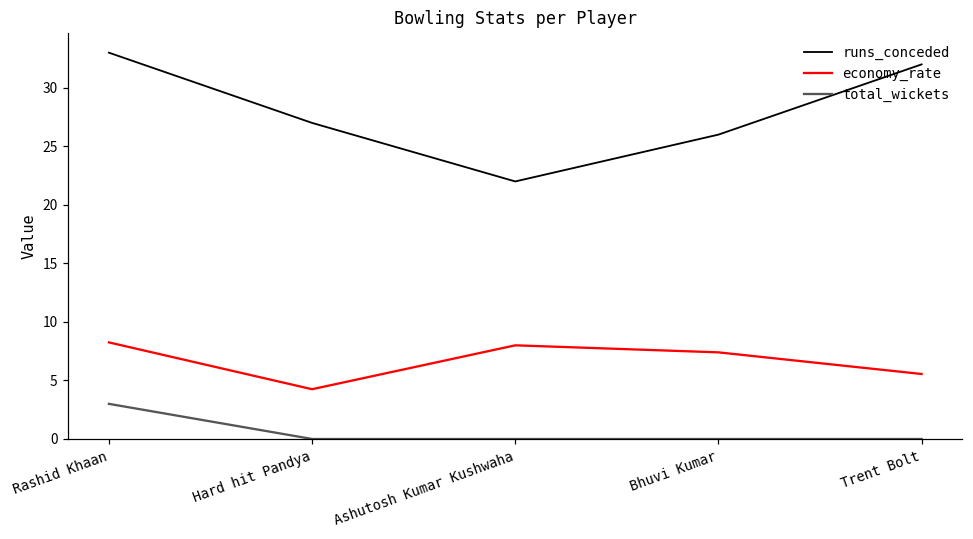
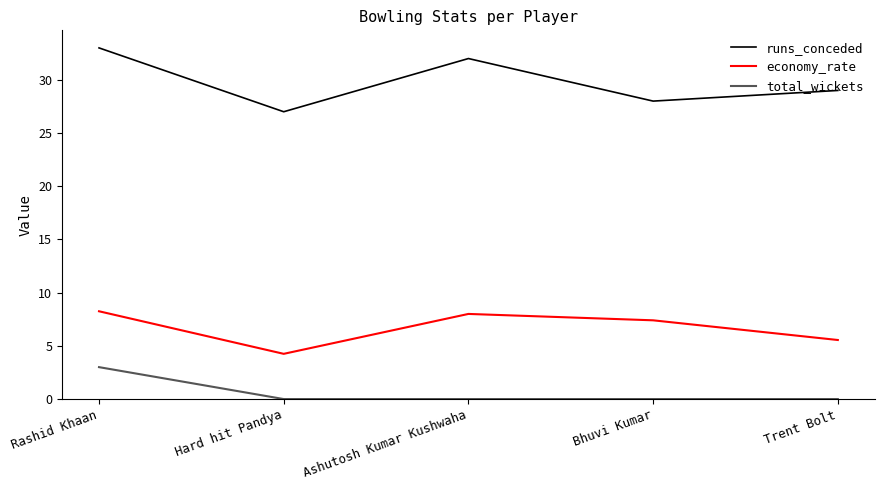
  {
    "runs_conceded": {
      "Rashid Khaan": 33,
      "Hard hit Pandya": 27,
-     "Ashutosh Kumar Kushwaha": 22,
-     "Bhuvi Kumar": 26,
-     "Trent Bolt": 32
+     "Ashutosh Kumar Kushwaha": 32,
+     "Bhuvi Kumar": 28,
+     "Trent Bolt": 29
    },
    "economy_rate": {
      "Rashid Khaan": 8.3,
      "Hard hit Pandya": 4.3,
      "Ashutosh Kumar Kushwaha": 8,
      "Bhuvi Kumar": 7.4,
      "Trent Bolt": 5.6
    },
    "total_wickets": {
      "Rashid Khaan": 3,
      "Hard hit Pandya": 0,
      "Ashutosh Kumar Kushwaha": 0,
      "Bhuvi Kumar": 0,
      "Trent Bolt": 0
    }
  }
